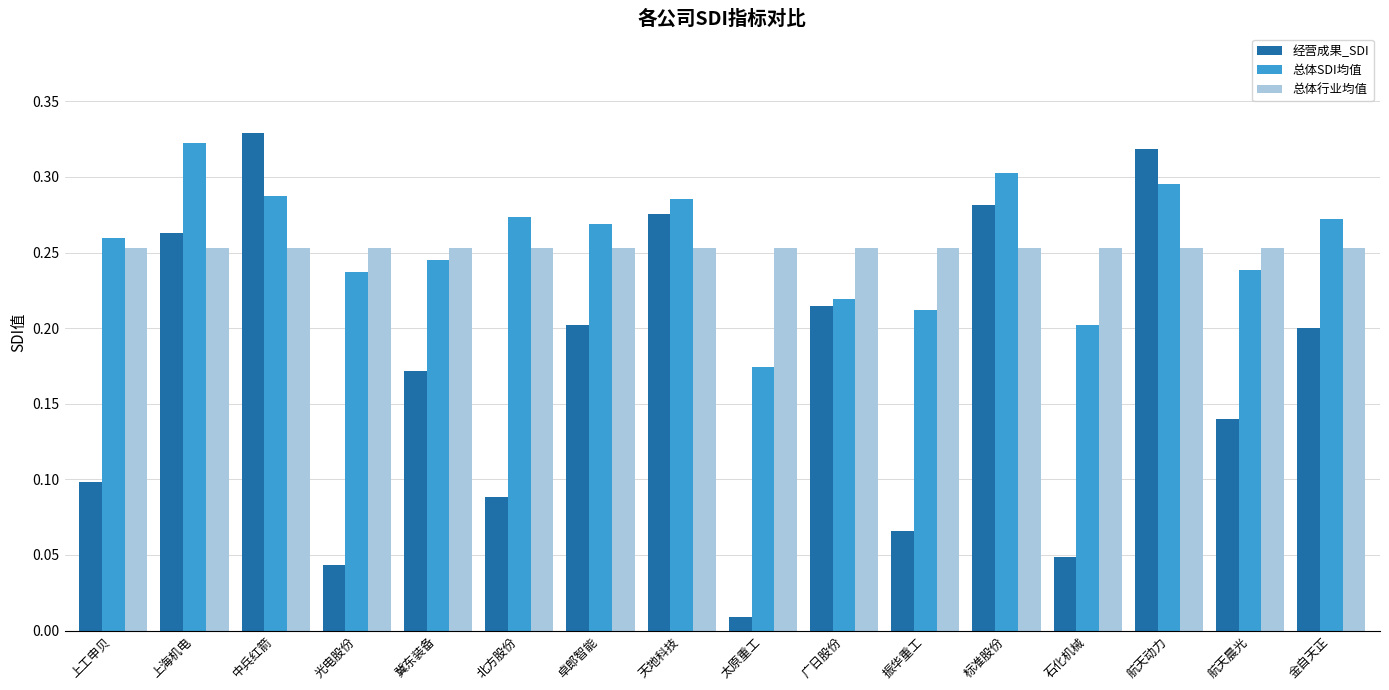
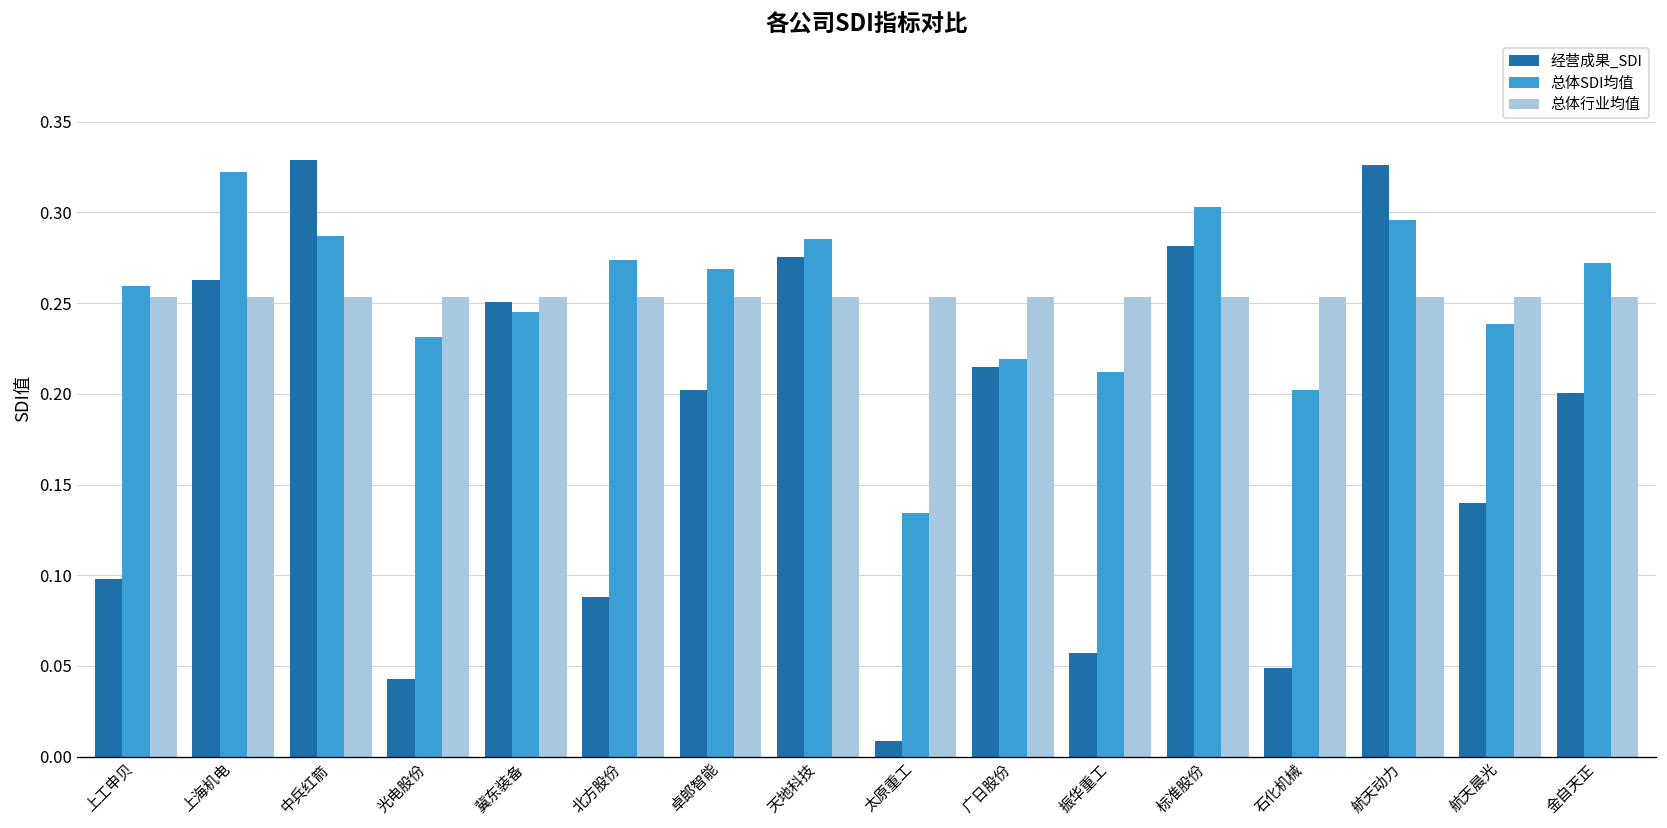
  {
    "经营成果_SDI": {
      "上工申贝": 0.098,
      "上海机电": 0.263,
      "中兵红箭": 0.329,
      "光电股份": 0.043,
-     "冀东装备": 0.172,
+     "冀东装备": 0.251,
      "北方股份": 0.088,
      "卓郎智能": 0.202,
      "天地科技": 0.275,
      "太原重工": 0.009,
      "广日股份": 0.215,
-     "振华重工": 0.066,
+     "振华重工": 0.057,
      "标准股份": 0.281,
      "石化机械": 0.049,
-     "航天动力": 0.319,
+     "航天动力": 0.326,
      "航天晨光": 0.140,
      "金自天正": 0.200
    },
    "总体SDI均值": {
      "上工申贝": 0.260,
      "上海机电": 0.322,
      "中兵红箭": 0.287,
-     "光电股份": 0.237,
+     "光电股份": 0.231,
      "冀东装备": 0.245,
      "北方股份": 0.274,
      "卓郎智能": 0.269,
      "天地科技": 0.285,
-     "太原重工": 0.174,
+     "太原重工": 0.134,
      "广日股份": 0.219,
      "振华重工": 0.212,
      "标准股份": 0.303,
      "石化机械": 0.202,
      "航天动力": 0.296,
      "航天晨光": 0.238,
      "金自天正": 0.272
    },
    "总体行业均值": {
      "上工申贝": 0.253,
      "上海机电": 0.253,
      "中兵红箭": 0.253,
      "光电股份": 0.253,
      "冀东装备": 0.253,
      "北方股份": 0.253,
      "卓郎智能": 0.253,
      "天地科技": 0.253,
      "太原重工": 0.253,
      "广日股份": 0.253,
      "振华重工": 0.253,
      "标准股份": 0.253,
      "石化机械": 0.253,
      "航天动力": 0.253,
      "航天晨光": 0.253,
      "金自天正": 0.253
    }
  }
